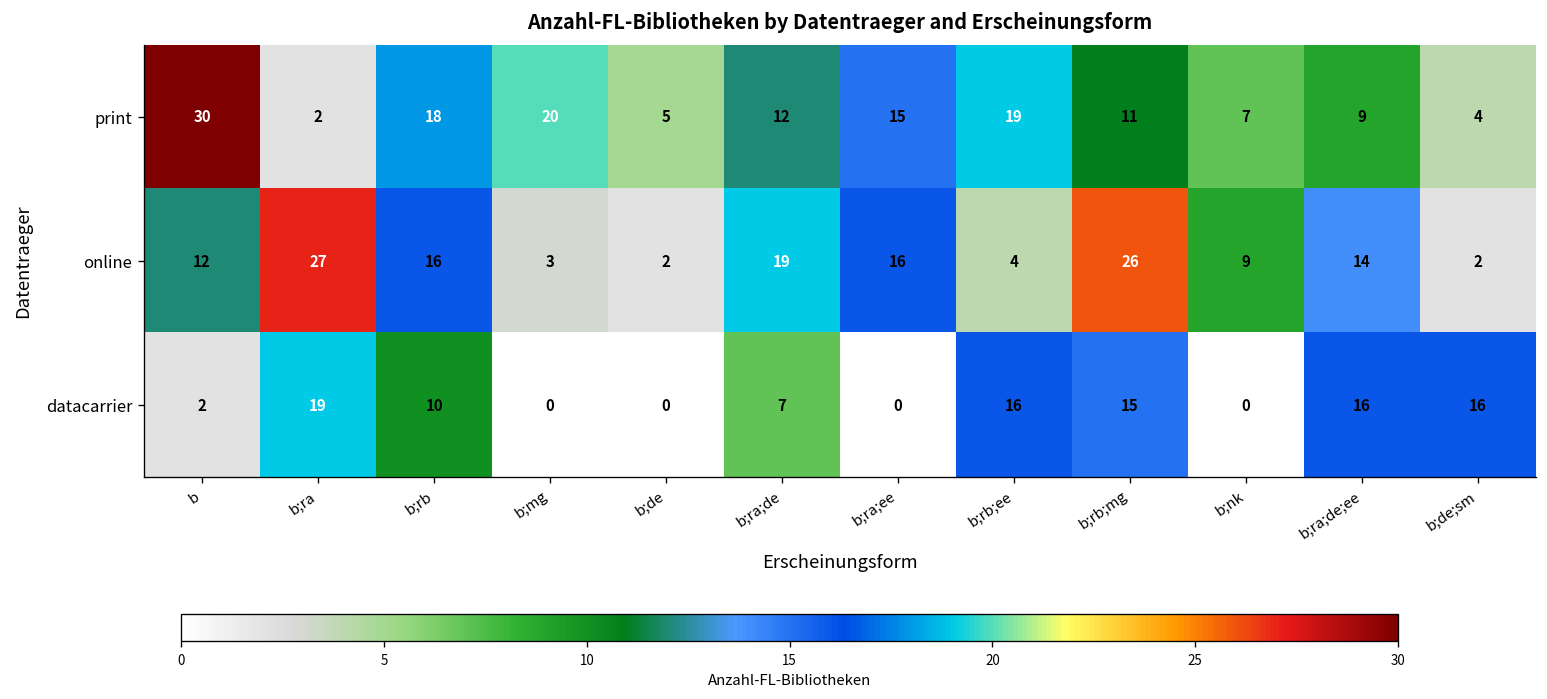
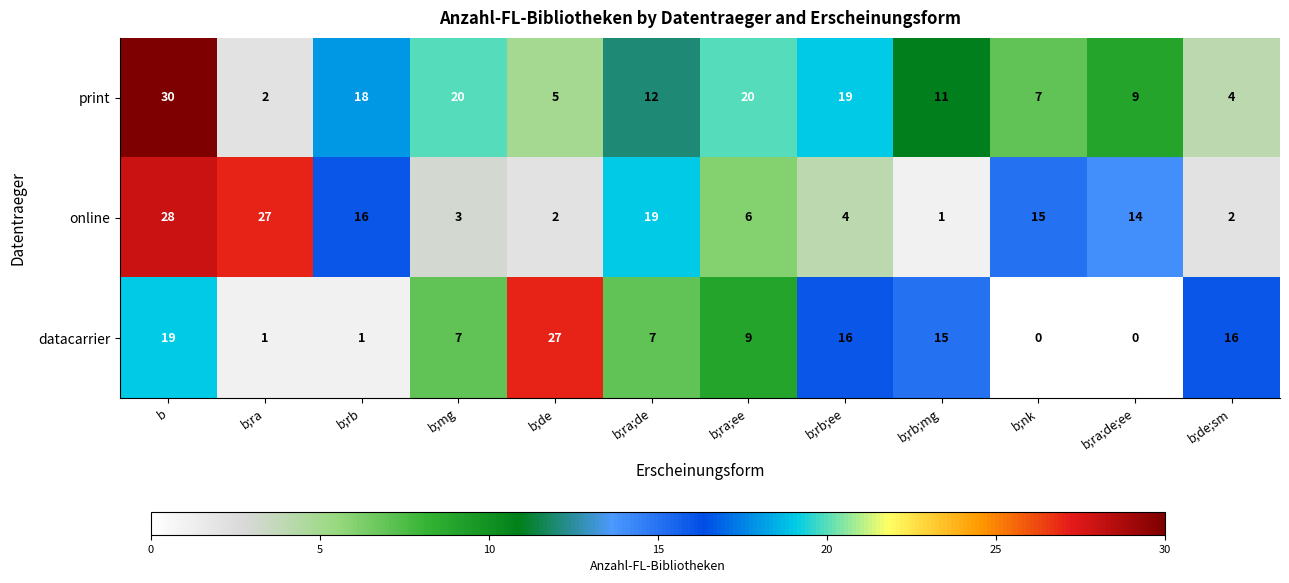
  {
    "print": {
      "b": 30,
      "b;ra": 2,
      "b;rb": 18,
      "b;mg": 20,
      "b;de": 5,
      "b;ra;de": 12,
-     "b;ra;ee": 15,
+     "b;ra;ee": 20,
      "b;rb;ee": 19,
      "b;rb;mg": 11,
      "b;nk": 7,
      "b;ra;de;ee": 9,
      "b;de;sm": 4
    },
    "online": {
-     "b": 12,
+     "b": 28,
      "b;ra": 27,
      "b;rb": 16,
      "b;mg": 3,
      "b;de": 2,
      "b;ra;de": 19,
-     "b;ra;ee": 16,
+     "b;ra;ee": 6,
      "b;rb;ee": 4,
-     "b;rb;mg": 26,
-     "b;nk": 9,
+     "b;rb;mg": 1,
+     "b;nk": 15,
      "b;ra;de;ee": 14,
      "b;de;sm": 2
    },
    "datacarrier": {
-     "b": 2,
-     "b;ra": 19,
-     "b;rb": 10,
-     "b;mg": 0,
-     "b;de": 0,
+     "b": 19,
+     "b;ra": 1,
+     "b;rb": 1,
+     "b;mg": 7,
+     "b;de": 27,
      "b;ra;de": 7,
-     "b;ra;ee": 0,
+     "b;ra;ee": 9,
      "b;rb;ee": 16,
      "b;rb;mg": 15,
      "b;nk": 0,
-     "b;ra;de;ee": 16,
+     "b;ra;de;ee": 0,
      "b;de;sm": 16
    }
  }
